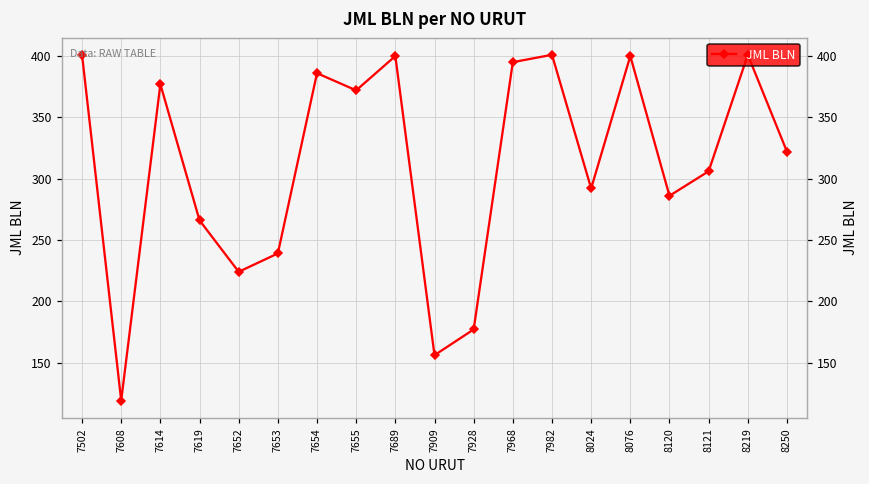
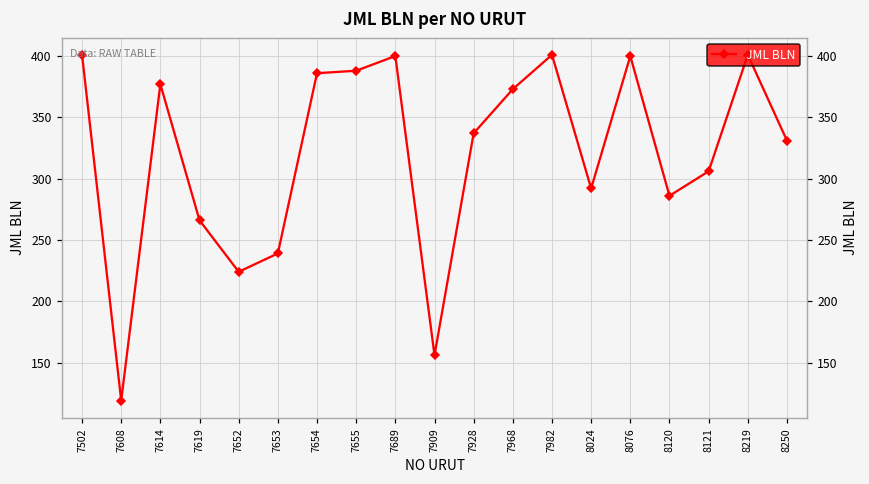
  {
    "7502": 401,
    "7608": 119,
    "7614": 377,
    "7619": 266,
    "7652": 224,
    "7653": 239,
    "7654": 386,
-   "7655": 372,
+   "7655": 388,
    "7689": 400,
    "7909": 156,
-   "7928": 177,
-   "7968": 395,
+   "7928": 337,
+   "7968": 373,
    "7982": 401,
    "8024": 292,
    "8076": 400,
    "8120": 286,
    "8121": 306,
-   "8250": 322
+   "8250": 331
  }
